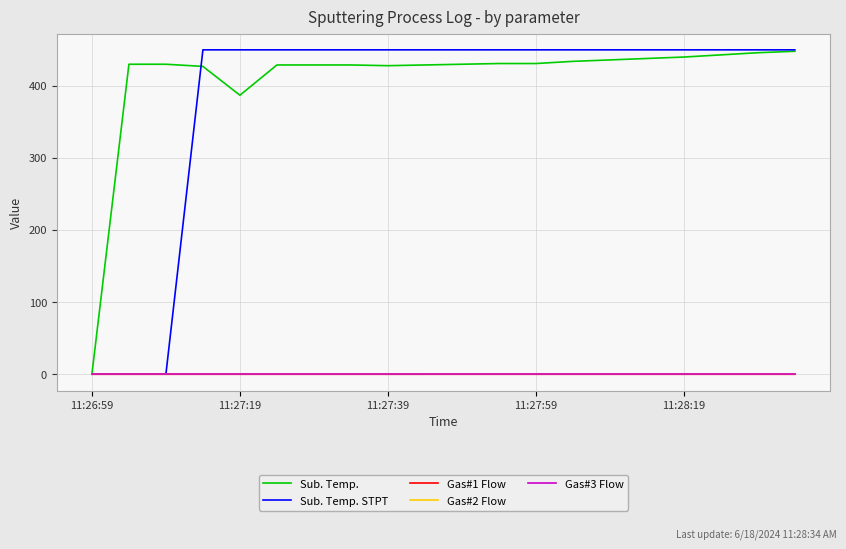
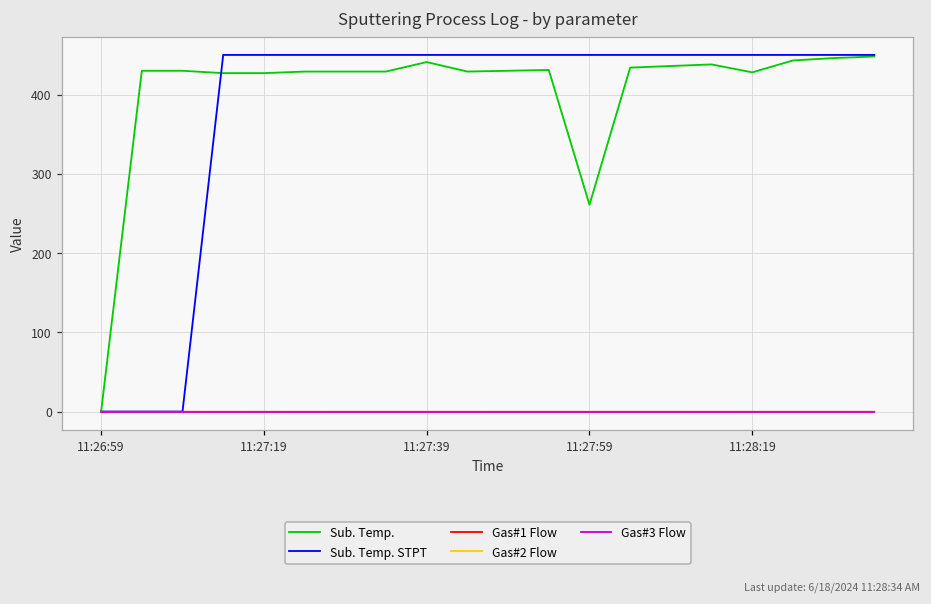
  {
    "Sub. Temp.": {
-     "11:27:19": 390,
-     "11:27:39": 430,
-     "11:27:59": 430,
-     "11:28:19": 440
+     "11:27:19": 430,
+     "11:27:39": 440,
+     "11:27:59": 260,
+     "11:28:19": 430
    },
    "Sub. Temp. STPT": {
      "11:27:19": 450,
      "11:27:39": 450,
      "11:27:59": 450,
      "11:28:19": 450
    }
  }
